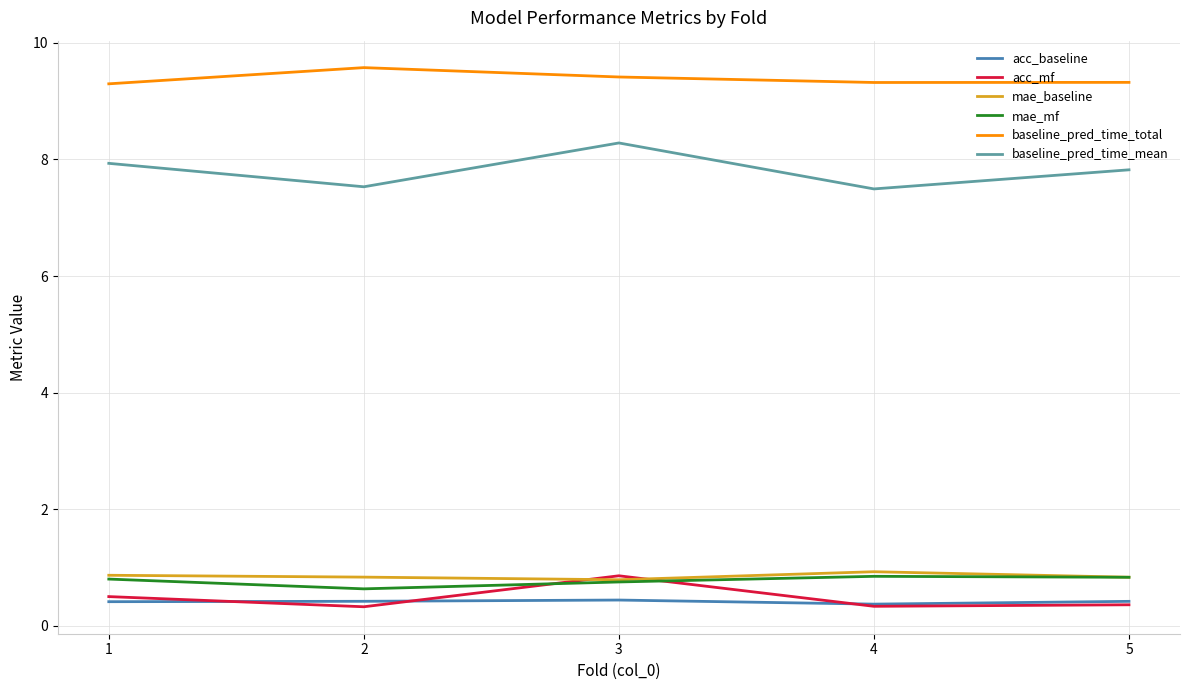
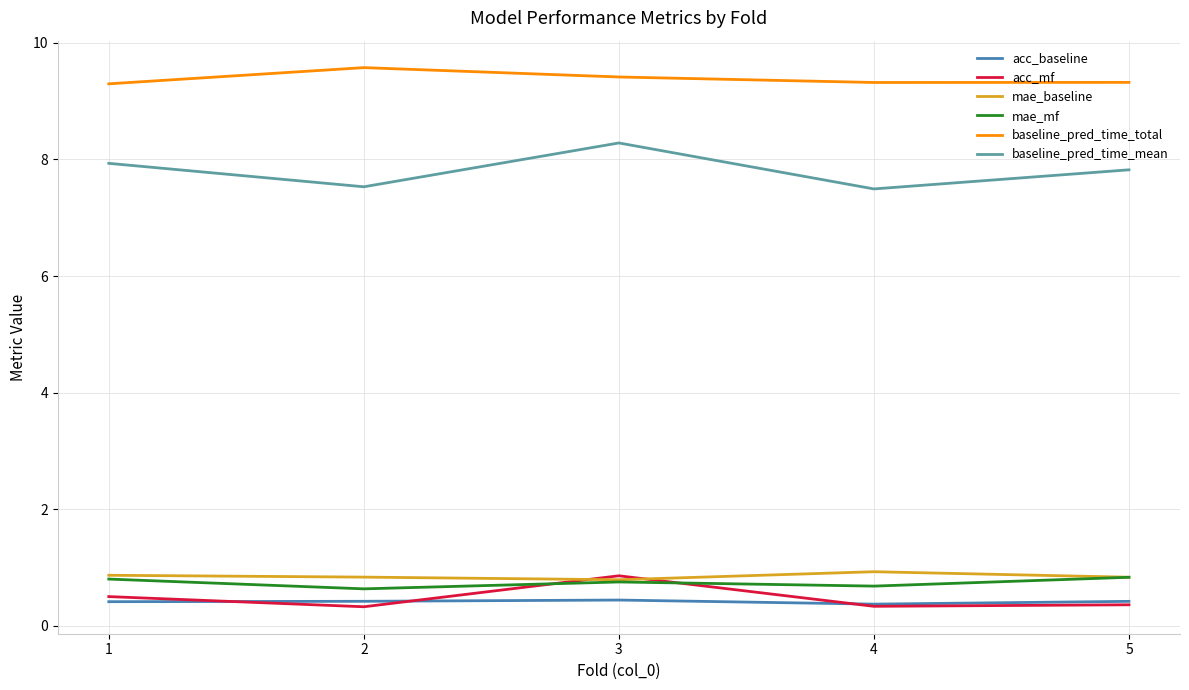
  {
    "acc_mf": {
      "1": 0.5,
      "2": 0.3,
      "3": 0.9,
      "5": 0.4
    },
    "mae_mf": {
      "1": 0.8,
      "2": 0.6,
-     "4": 0.9
+     "4": 0.7
    }
  }
